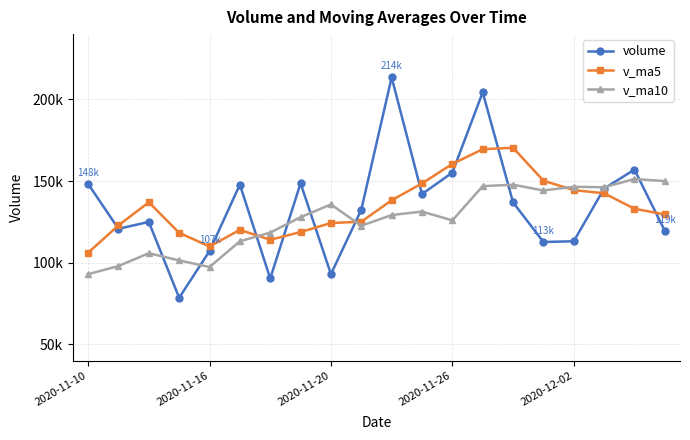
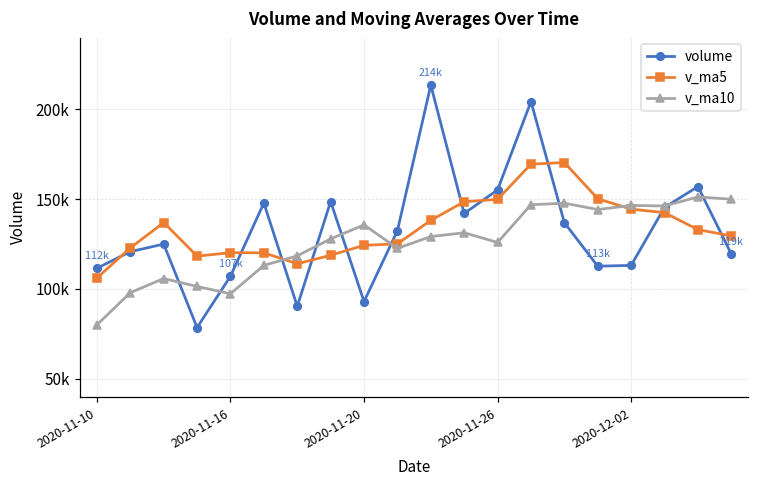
  {
    "volume": {
-     "2020-11-10": "148k",
+     "2020-11-10": "112k",
      "2020-11-16": "107k"
    },
    "v_ma5": {
      "2020-11-10": "106000",
-     "2020-11-16": "110000",
+     "2020-11-16": "120000",
      "2020-11-20": "124000",
-     "2020-11-26": "160000",
+     "2020-11-26": "150000",
      "2020-12-02": "144000"
    },
    "v_ma10": {
-     "2020-11-10": "93000",
+     "2020-11-10": "80000",
      "2020-11-16": "97000",
      "2020-11-20": "136000",
      "2020-11-26": "126000",
      "2020-12-02": "147000"
    }
  }
